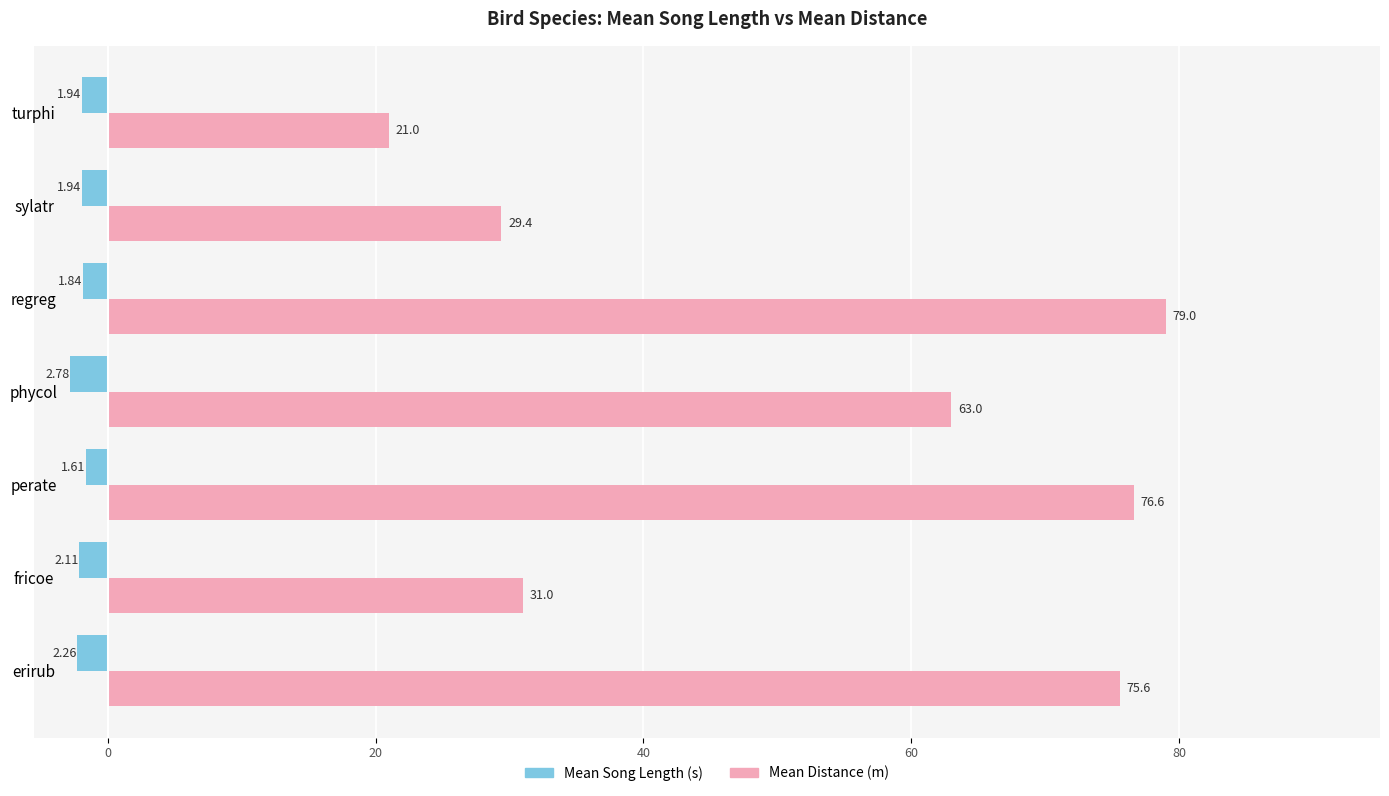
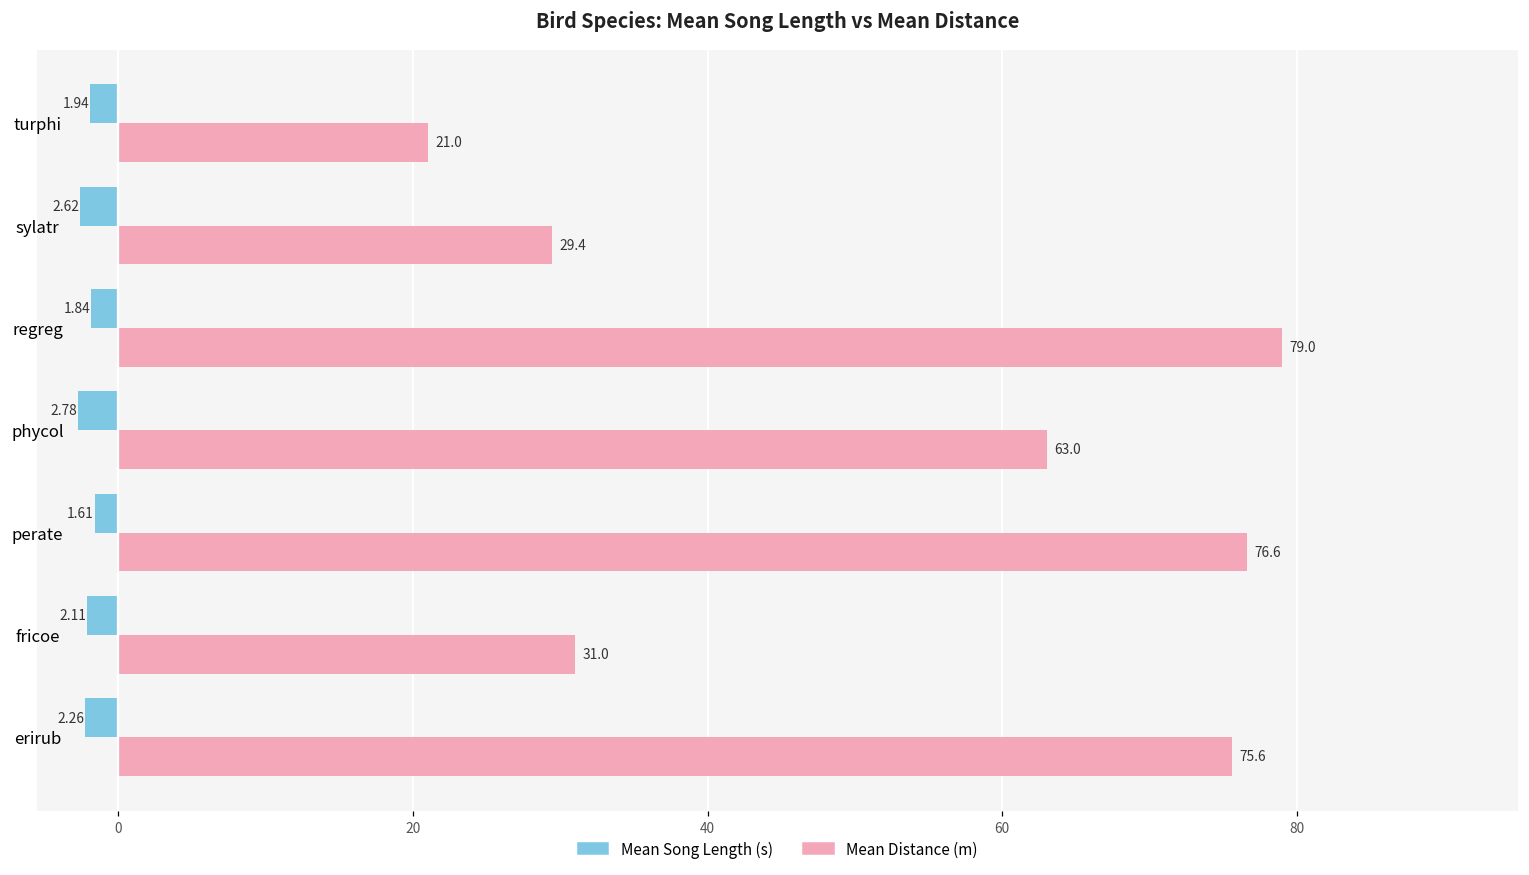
  {
    "Mean Song Length (s)": {
-     "sylatr": 1.94
+     "sylatr": 2.62
    },
    "Mean Distance (m)": {
      "turphi": 21.0,
      "sylatr": 29.4,
      "regreg": 79.0,
      "phycol": 63.0,
      "perate": 76.6,
      "fricoe": 31.0,
      "erirub": 75.6
    }
  }
